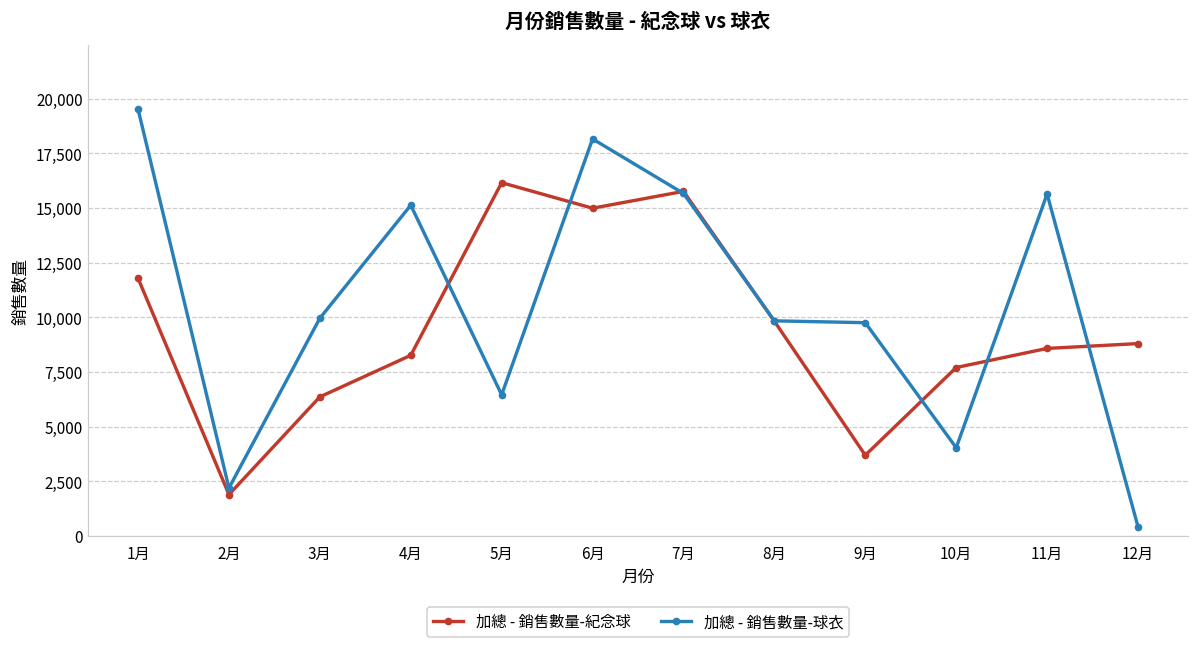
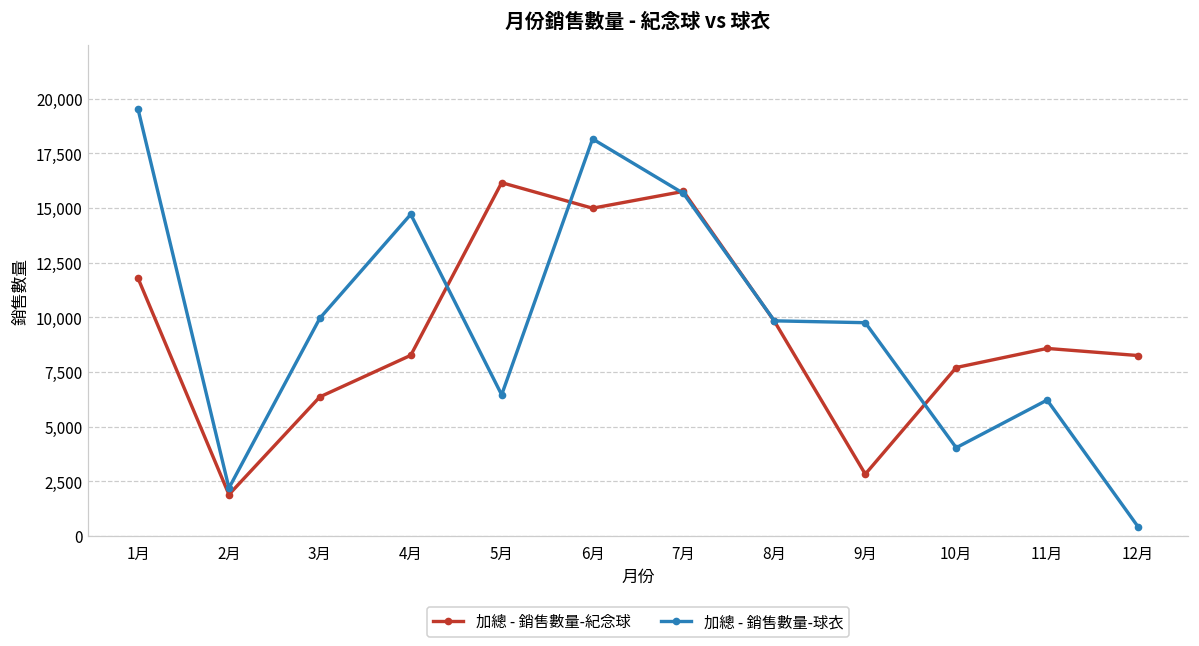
  {
    "加總 - 銷售數量-紀念球": {
      "1月": "11,800",
      "2月": "1,900",
      "3月": "6,400",
      "4月": "8,300",
      "5月": "16,200",
      "6月": "15,000",
-     "9月": "3,700",
+     "9月": "2,800",
      "10月": "7,700",
      "11月": "8,600",
-     "12月": "8,800"
+     "12月": "8,300"
    },
    "加總 - 銷售數量-球衣": {
      "1月": "19,500",
      "2月": "2,200",
      "3月": "10,000",
-     "4月": "15,100",
+     "4月": "14,700",
      "5月": "6,500",
      "6月": "18,200",
      "9月": "9,800",
      "10月": "4,000",
-     "11月": "15,600",
+     "11月": "6,200",
      "12月": "400"
    }
  }
